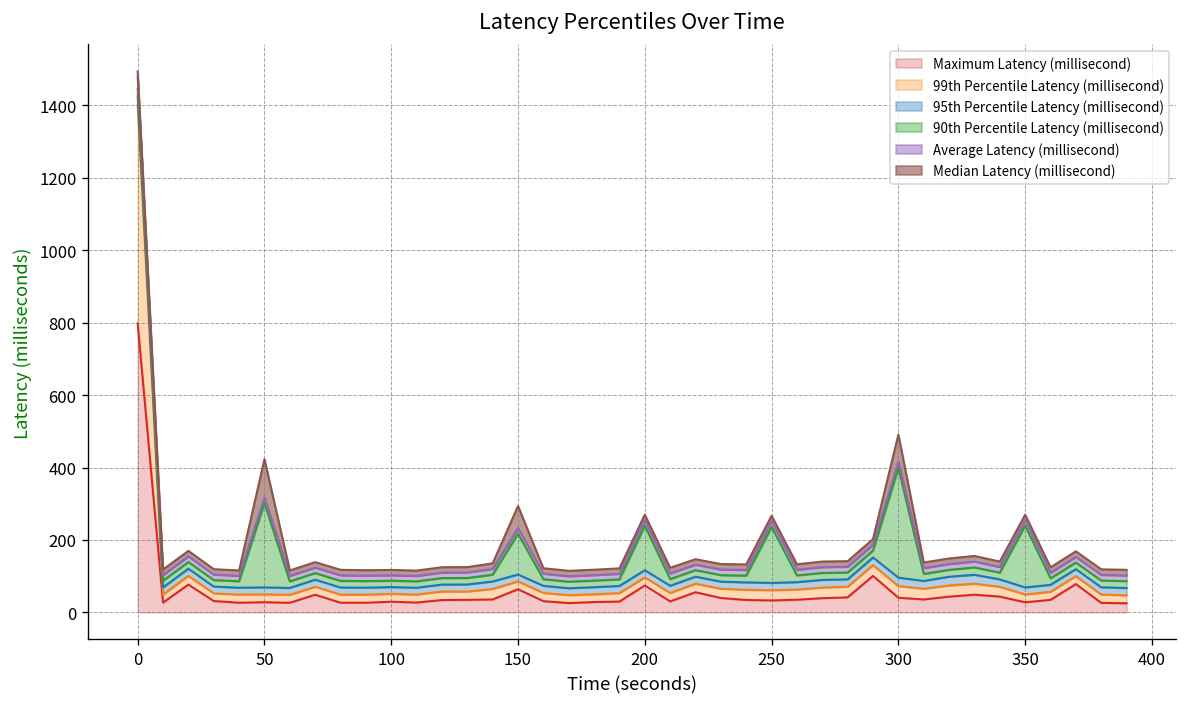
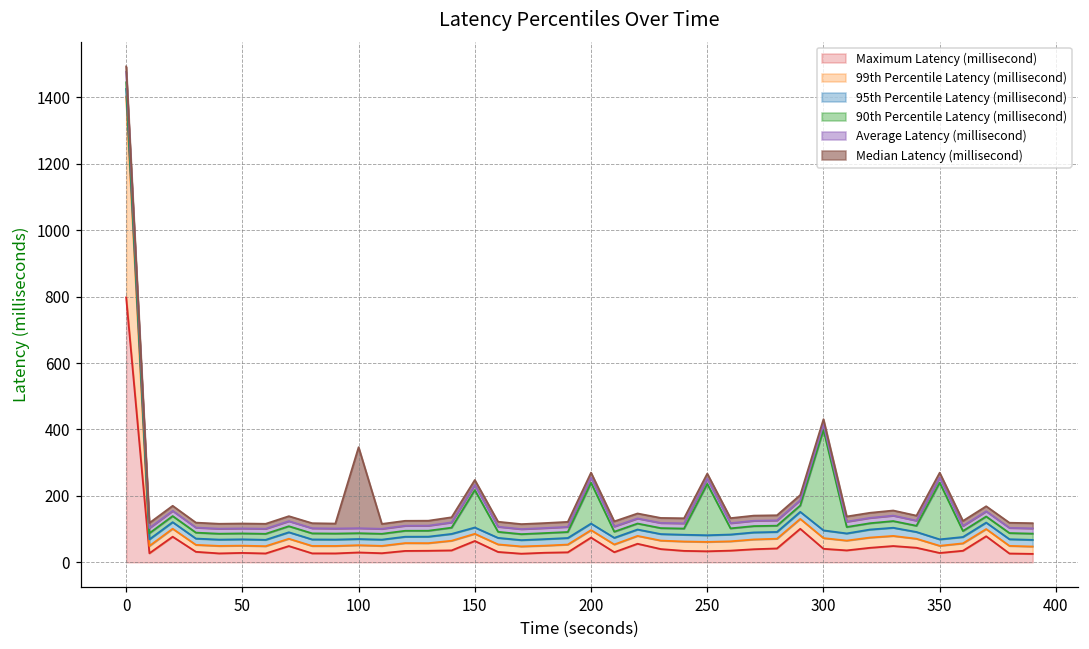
  {
    "90th Percentile Latency (millisecond)": {
      "0": 20,
-     "50": 230,
+     "50": 20,
      "100": 20,
      "150": 110,
      "200": 120,
      "250": 150,
      "300": 300,
      "350": 170
    },
    "Median Latency (millisecond)": {
      "0": 20,
-     "50": 110,
-     "100": 10,
-     "150": 60,
+     "50": 10,
+     "100": 240,
+     "150": 10,
      "200": 20,
      "250": 20,
-     "300": 80,
+     "300": 20,
      "350": 10
    }
  }
